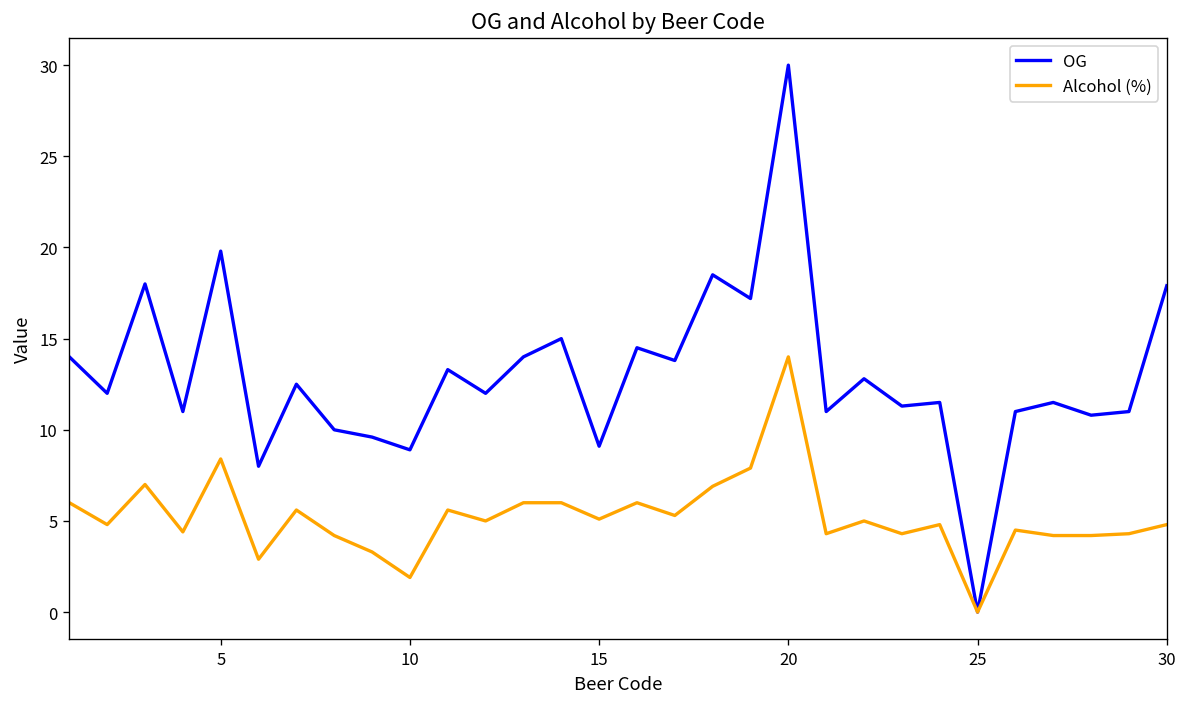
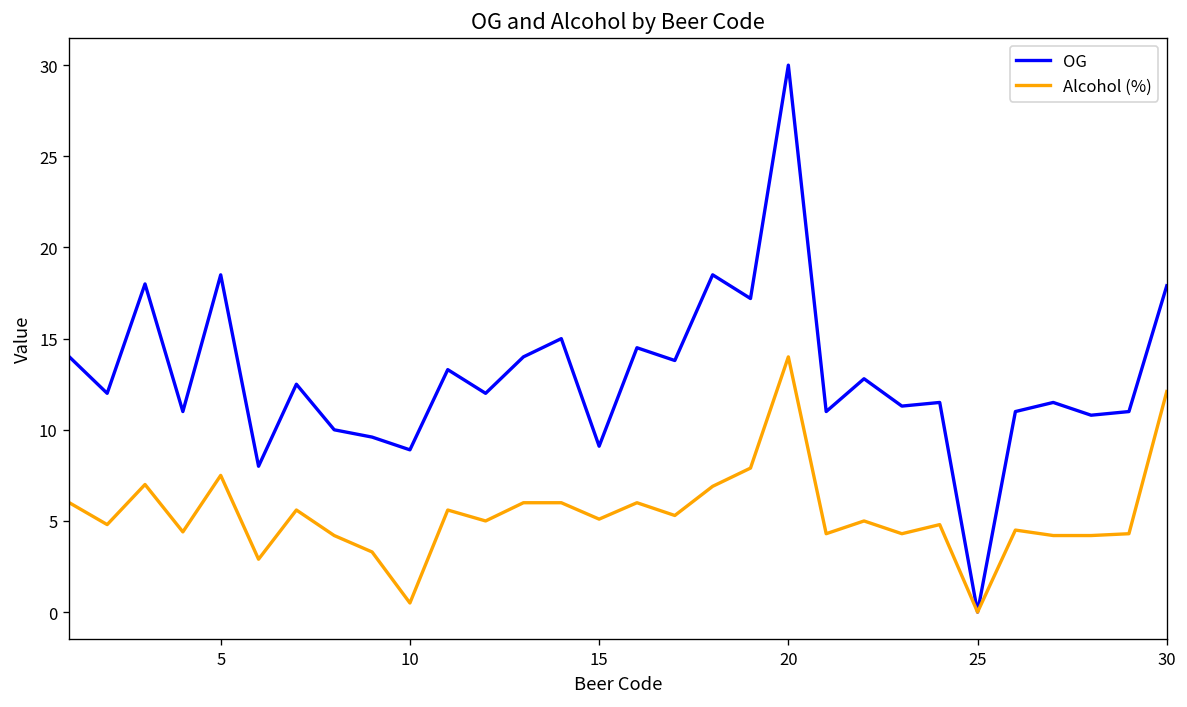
  {
    "OG": {
-     "5": 19.8,
+     "5": 18.5,
      "10": 8.9,
      "15": 9.1,
      "20": 30.0,
      "30": 17.9
    },
    "Alcohol (%)": {
-     "5": 8.4,
-     "10": 1.9,
+     "5": 7.5,
+     "10": 0.5,
      "15": 5.1,
      "20": 14.0,
-     "30": 4.8
+     "30": 12.1
    }
  }
